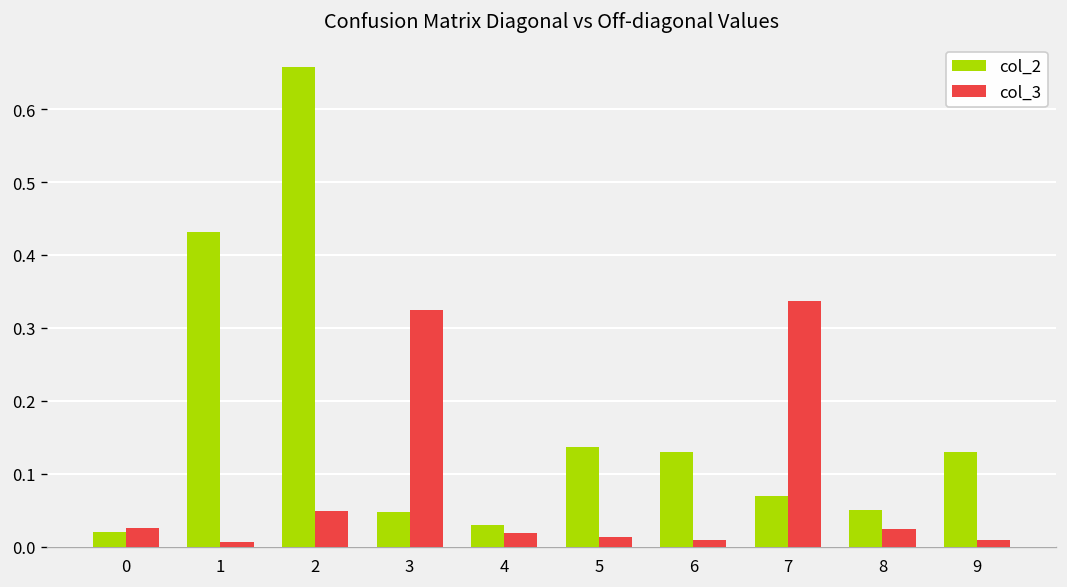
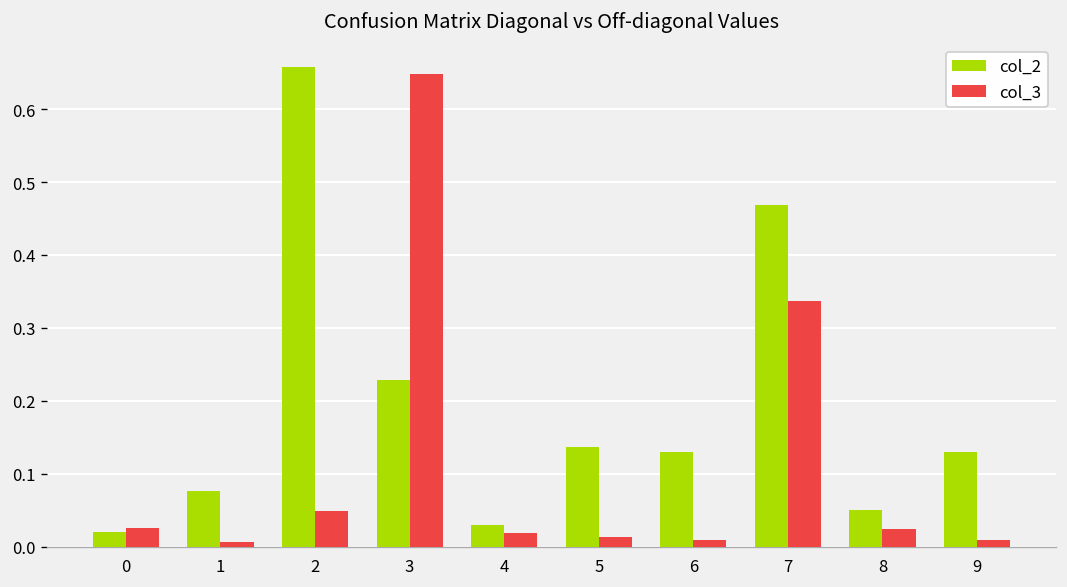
  {
    "col_2": {
      "0": 0.02,
-     "1": 0.43,
+     "1": 0.08,
      "2": 0.66,
-     "3": 0.05,
+     "3": 0.23,
      "4": 0.03,
      "5": 0.14,
      "6": 0.13,
-     "7": 0.07,
+     "7": 0.47,
      "8": 0.05,
      "9": 0.13
    },
    "col_3": {
      "0": 0.03,
      "1": 0.01,
      "2": 0.05,
-     "3": 0.32,
+     "3": 0.65,
      "4": 0.02,
      "5": 0.01,
      "6": 0.01,
      "7": 0.34,
      "8": 0.02,
      "9": 0.01
    }
  }
